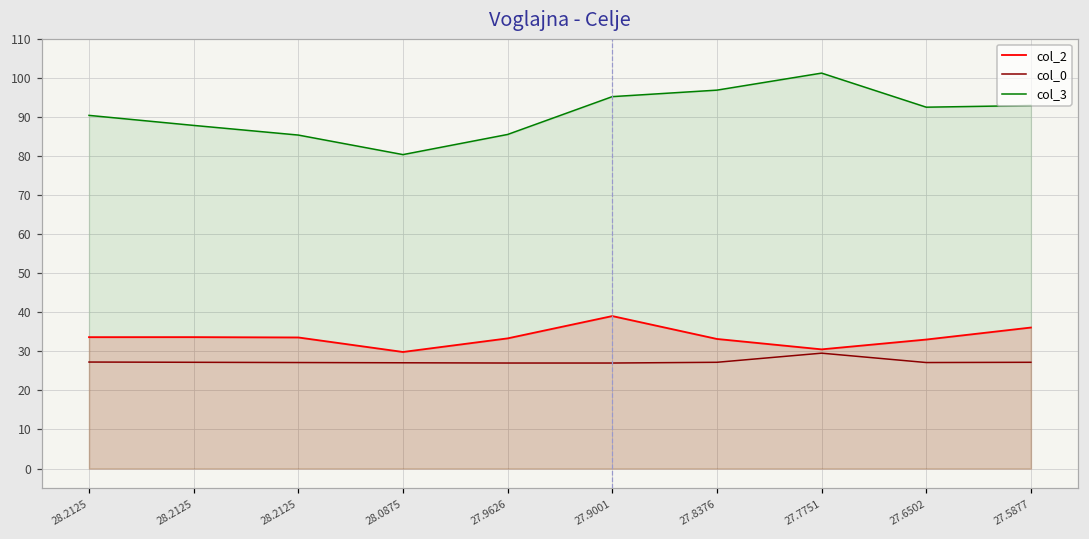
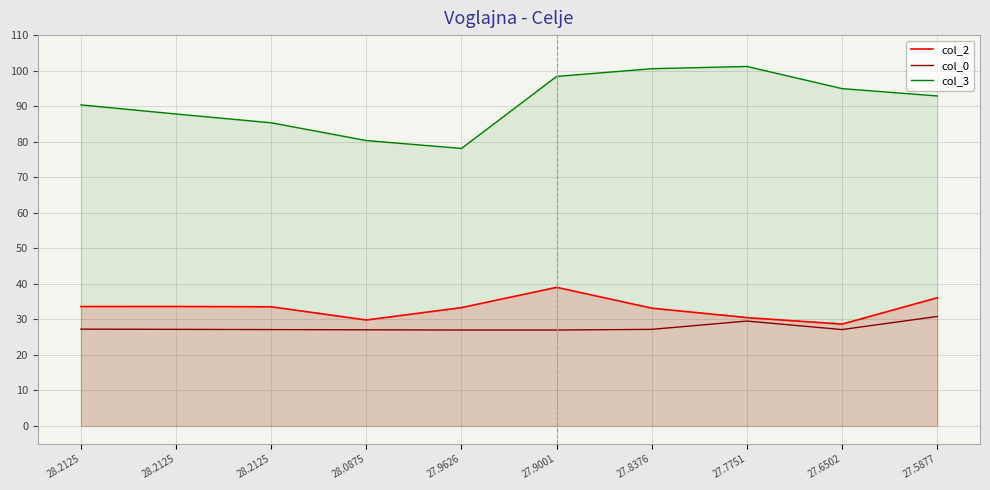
  {
    "col_2": {
      "28.0875": 30,
      "27.9626": 33,
      "27.9001": 39,
      "27.8376": 33,
      "27.7751": 30,
-     "27.6502": 33,
+     "27.6502": 29,
      "27.5877": 36
    },
    "col_0": {
      "28.0875": 27,
      "27.9626": 27,
      "27.9001": 27,
      "27.8376": 27,
      "27.7751": 30,
      "27.6502": 27,
-     "27.5877": 27
+     "27.5877": 31
    },
    "col_3": {
      "28.0875": 80,
-     "27.9626": 85,
-     "27.9001": 95,
-     "27.8376": 97,
+     "27.9626": 78,
+     "27.9001": 98,
+     "27.8376": 101,
      "27.7751": 101,
-     "27.6502": 92,
+     "27.6502": 95,
      "27.5877": 93
    }
  }
